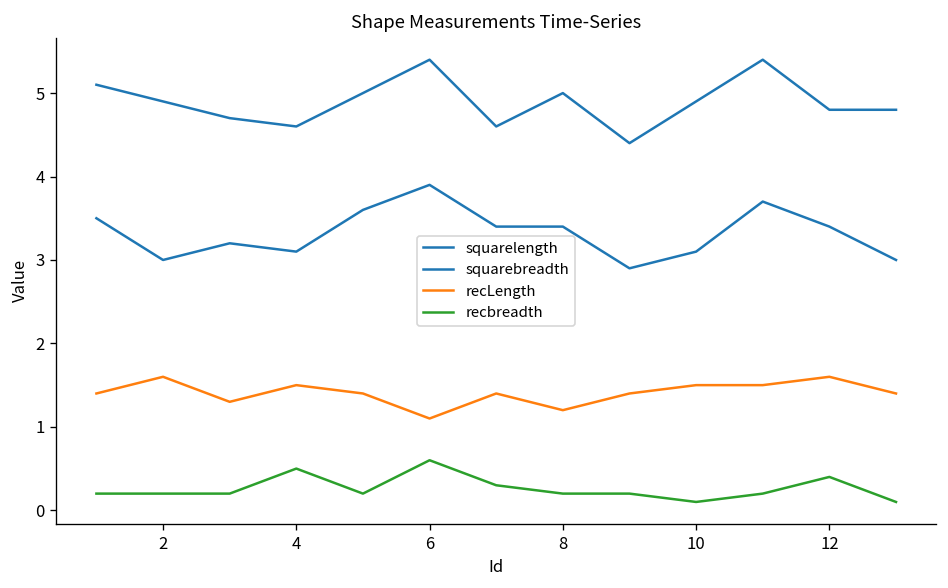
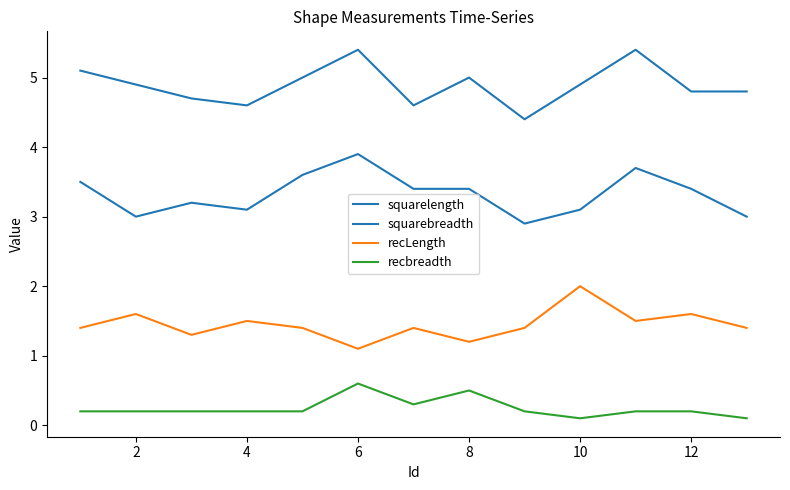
  {
    "recLength": {
      "2": 1.6,
      "4": 1.5,
      "6": 1.1,
      "8": 1.2,
-     "10": 1.5,
+     "10": 2.0,
      "12": 1.6
    },
    "recbreadth": {
      "2": 0.2,
-     "4": 0.5,
+     "4": 0.2,
      "6": 0.6,
-     "8": 0.2,
+     "8": 0.5,
      "10": 0.1,
-     "12": 0.4
+     "12": 0.2
    }
  }
